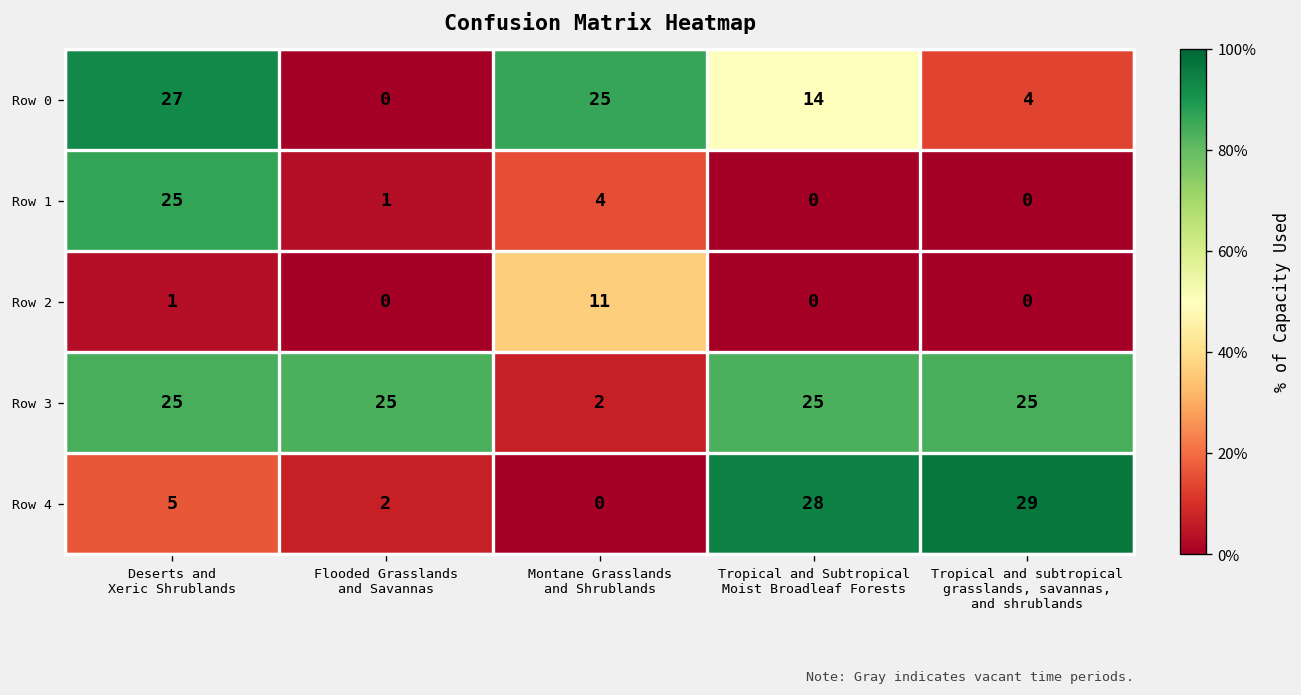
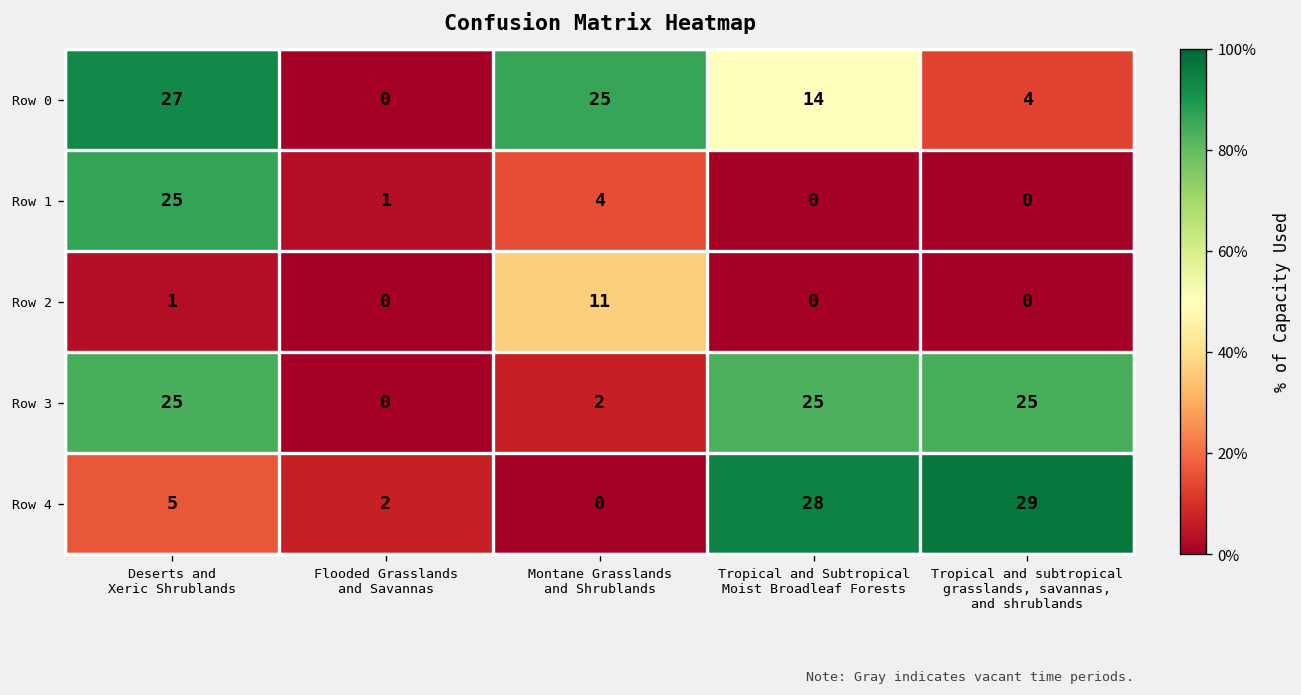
  {
    "Row 0": {
      "Deserts and Xeric Shrublands": 27,
      "Flooded Grasslands and Savannas": 0,
      "Montane Grasslands and Shrublands": 25,
      "Tropical and Subtropical Moist Broadleaf Forests": 14,
      "Tropical and subtropical grasslands, savannas, and shrublands": 4
    },
    "Row 1": {
      "Deserts and Xeric Shrublands": 25,
      "Flooded Grasslands and Savannas": 1,
      "Montane Grasslands and Shrublands": 4,
      "Tropical and Subtropical Moist Broadleaf Forests": 0,
      "Tropical and subtropical grasslands, savannas, and shrublands": 0
    },
    "Row 2": {
      "Deserts and Xeric Shrublands": 1,
      "Flooded Grasslands and Savannas": 0,
      "Montane Grasslands and Shrublands": 11,
      "Tropical and Subtropical Moist Broadleaf Forests": 0,
      "Tropical and subtropical grasslands, savannas, and shrublands": 0
    },
    "Row 3": {
      "Deserts and Xeric Shrublands": 25,
-     "Flooded Grasslands and Savannas": 25,
+     "Flooded Grasslands and Savannas": 0,
      "Montane Grasslands and Shrublands": 2,
      "Tropical and Subtropical Moist Broadleaf Forests": 25,
      "Tropical and subtropical grasslands, savannas, and shrublands": 25
    },
    "Row 4": {
      "Deserts and Xeric Shrublands": 5,
      "Flooded Grasslands and Savannas": 2,
      "Montane Grasslands and Shrublands": 0,
      "Tropical and Subtropical Moist Broadleaf Forests": 28,
      "Tropical and subtropical grasslands, savannas, and shrublands": 29
    }
  }
